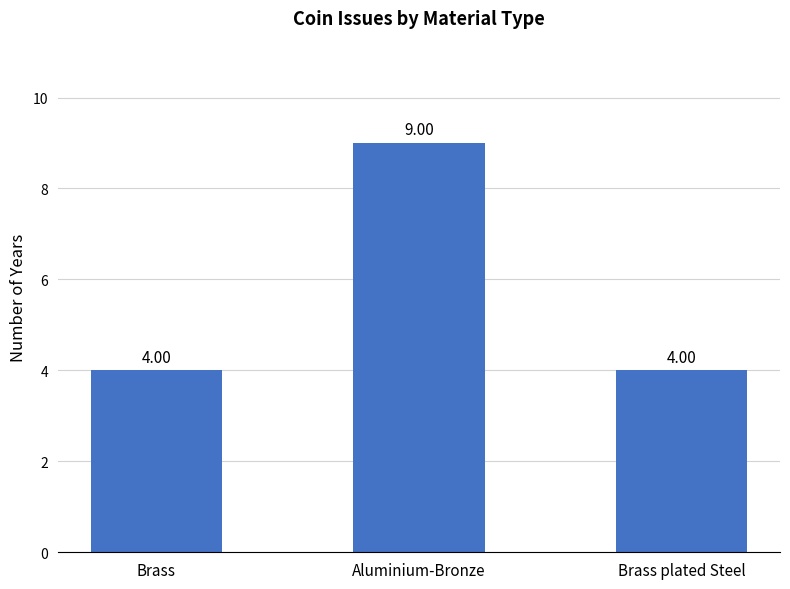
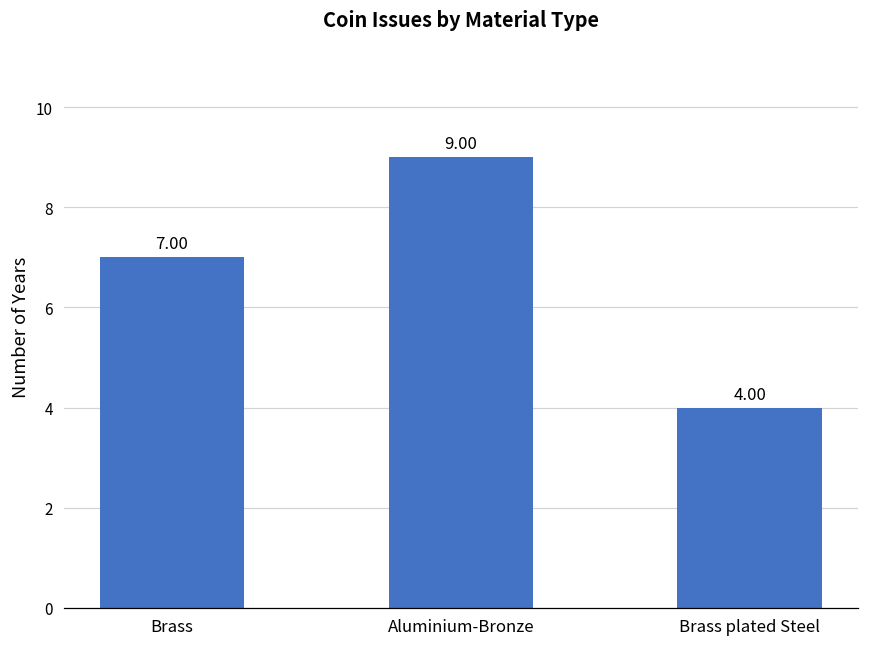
  {
-   "Brass": 4.00,
+   "Brass": 7.00,
    "Aluminium-Bronze": 9.00,
    "Brass plated Steel": 4.00
  }
